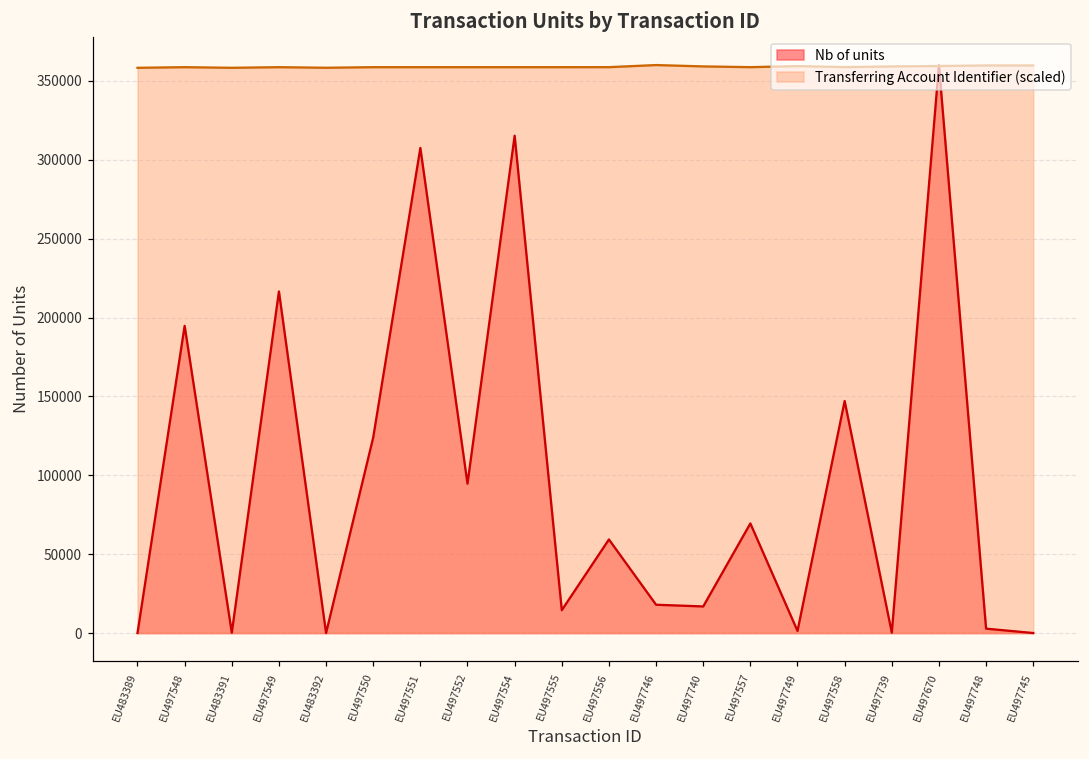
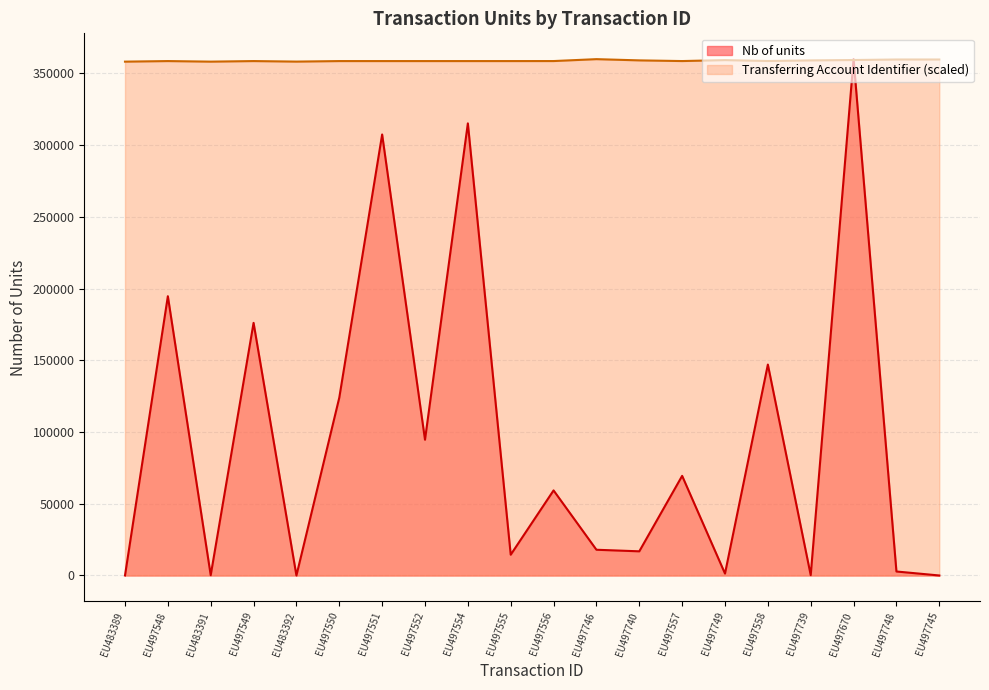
  {
    "Nb of units": {
      "EU483389": 0,
      "EU497548": 195000,
      "EU483391": 0,
-     "EU497549": 217000,
+     "EU497549": 176000,
      "EU483392": 0,
      "EU497550": 124000,
      "EU497551": 307000,
      "EU497552": 95000,
      "EU497554": 315000,
      "EU497555": 14000,
      "EU497556": 59000,
      "EU497746": 18000,
      "EU497740": 17000,
      "EU497557": 69000,
      "EU497749": 1000,
      "EU497558": 147000,
      "EU497739": 0,
      "EU497748": 3000,
      "EU497745": 0
    },
    "Transferring Account Identifier (scaled)": {
      "EU483389": 358000,
      "EU497548": 359000,
      "EU483391": 358000,
      "EU497549": 359000,
      "EU483392": 358000,
      "EU497550": 359000,
      "EU497551": 359000,
      "EU497552": 359000,
      "EU497554": 359000,
      "EU497555": 359000,
      "EU497556": 359000,
      "EU497746": 360000,
      "EU497740": 359000,
      "EU497557": 359000
    }
  }
